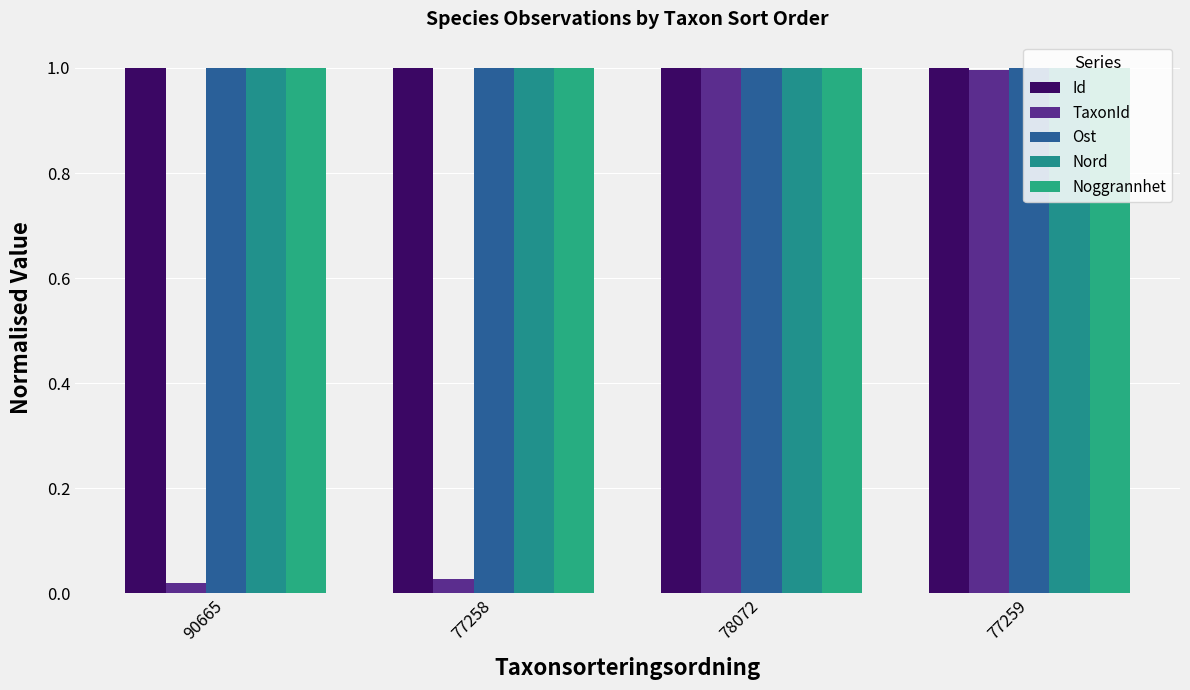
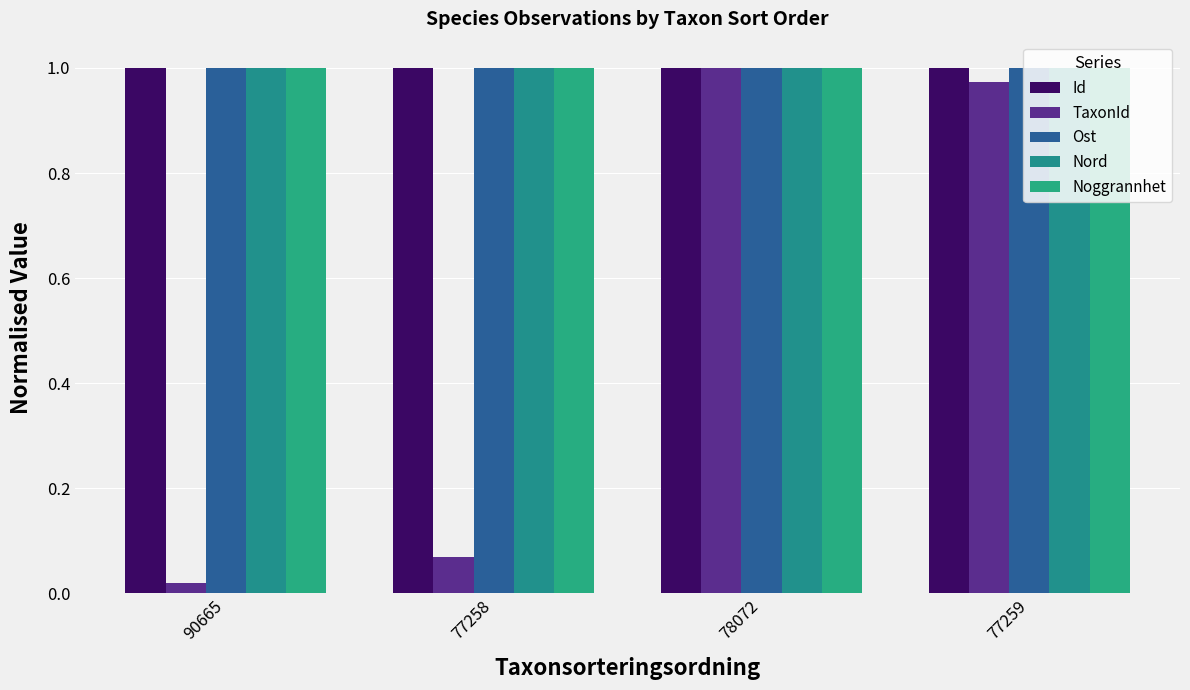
  {
    "Id": {
      "90665": 1.00,
      "77258": 1.00,
      "78072": 1.00,
      "77259": 1.00
    },
    "TaxonId": {
      "90665": 0.02,
-     "77258": 0.03,
+     "77258": 0.07,
      "78072": 1.00,
-     "77259": 1.00
+     "77259": 0.97
    }
  }
